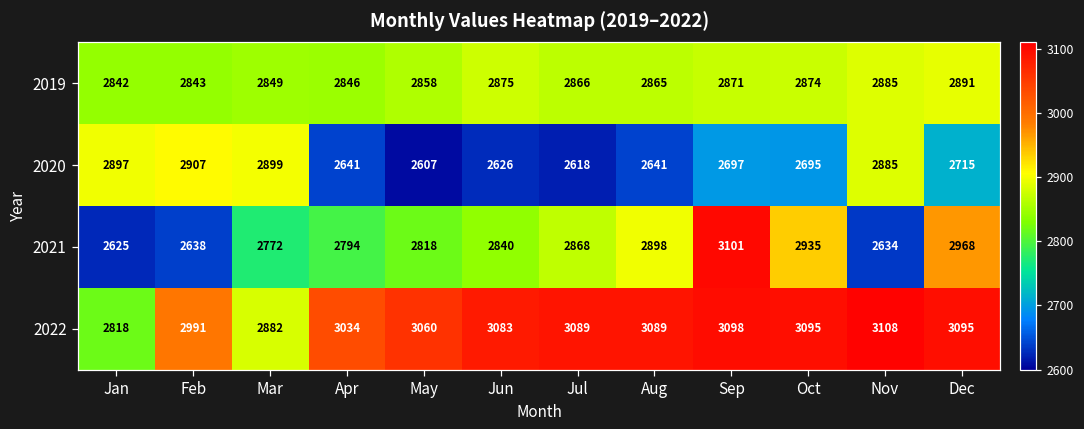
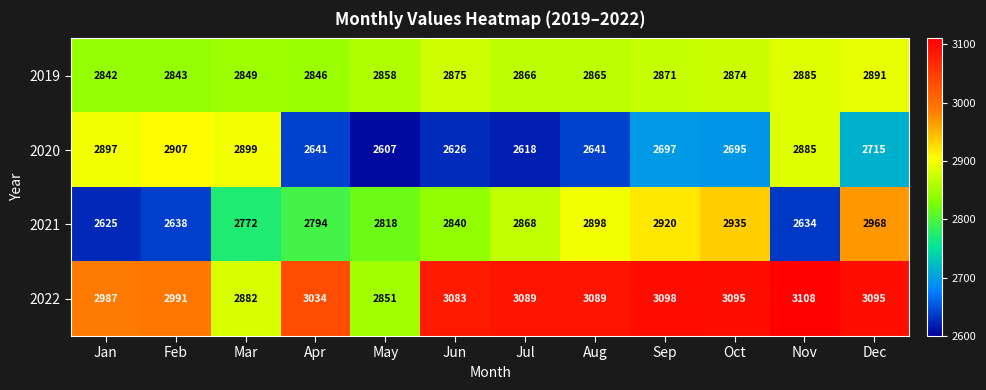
  {
    "2019": {
      "Jan": 2842,
      "Feb": 2843,
      "Mar": 2849,
      "Apr": 2846,
      "May": 2858,
      "Jun": 2875,
      "Jul": 2866,
      "Aug": 2865,
      "Sep": 2871,
      "Oct": 2874,
      "Nov": 2885,
      "Dec": 2891
    },
    "2020": {
      "Jan": 2897,
      "Feb": 2907,
      "Mar": 2899,
      "Apr": 2641,
      "May": 2607,
      "Jun": 2626,
      "Jul": 2618,
      "Aug": 2641,
      "Sep": 2697,
      "Oct": 2695,
      "Nov": 2885,
      "Dec": 2715
    },
    "2021": {
      "Jan": 2625,
      "Feb": 2638,
      "Mar": 2772,
      "Apr": 2794,
      "May": 2818,
      "Jun": 2840,
      "Jul": 2868,
      "Aug": 2898,
-     "Sep": 3101,
+     "Sep": 2920,
      "Oct": 2935,
      "Nov": 2634,
      "Dec": 2968
    },
    "2022": {
-     "Jan": 2818,
+     "Jan": 2987,
      "Feb": 2991,
      "Mar": 2882,
      "Apr": 3034,
-     "May": 3060,
+     "May": 2851,
      "Jun": 3083,
      "Jul": 3089,
      "Aug": 3089,
      "Sep": 3098,
      "Oct": 3095,
      "Nov": 3108,
      "Dec": 3095
    }
  }
